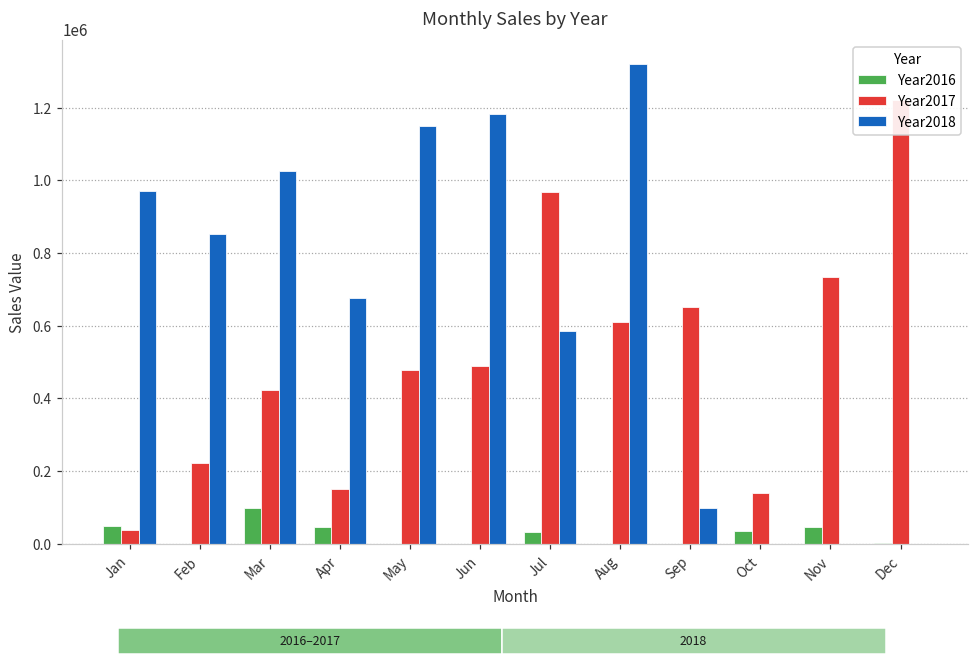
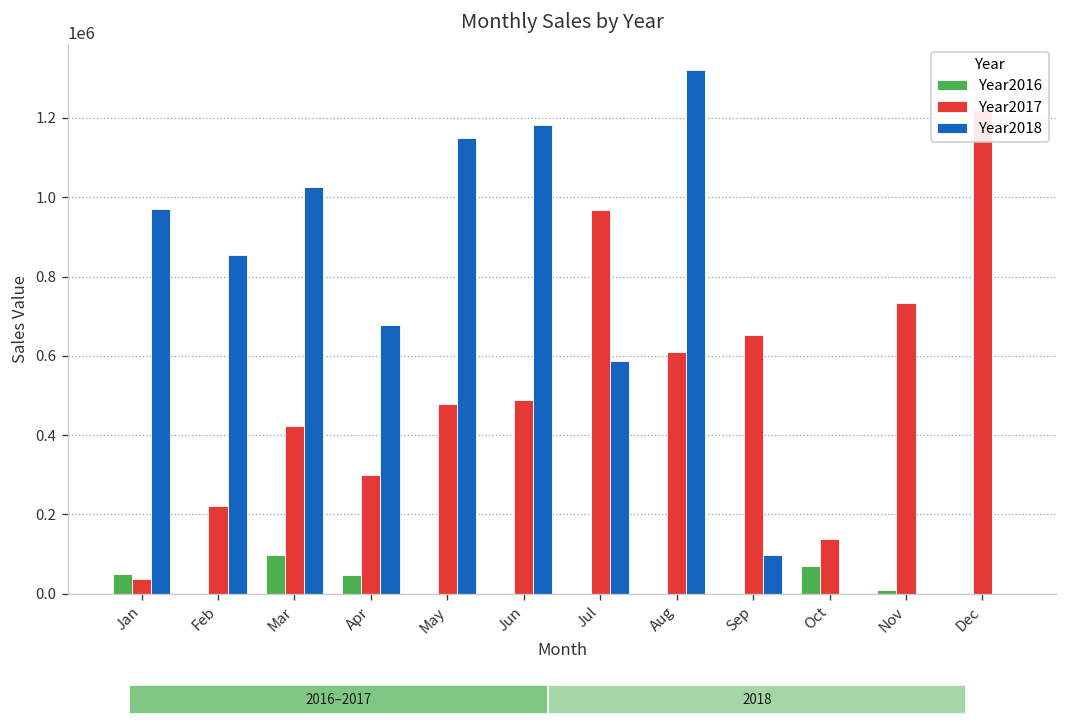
  {
    "Monthly Sales by Year": {
      "Year2016": {
        "Jan": 50000,
        "Feb": 0,
        "Mar": 100000,
        "Apr": 50000,
        "May": 0,
        "Jun": 0,
-       "Jul": 30000,
+       "Jul": 0,
        "Aug": 0,
        "Sep": 0,
-       "Oct": 30000,
-       "Nov": 50000
+       "Oct": 70000,
+       "Nov": 10000
      },
      "Year2017": {
        "Jan": 40000,
        "Feb": 220000,
        "Mar": 420000,
-       "Apr": 150000,
+       "Apr": 300000,
        "May": 480000,
        "Jun": 490000,
        "Jul": 970000,
        "Aug": 610000,
        "Sep": 650000,
        "Oct": 140000,
        "Nov": 730000
      },
      "Year2018": {
        "Jan": 970000,
        "Feb": 850000,
        "Mar": 1020000,
        "Apr": 680000,
        "May": 1150000,
        "Jun": 1180000,
        "Jul": 590000,
        "Aug": 1320000,
        "Sep": 100000,
        "Nov": 0,
        "Dec": 0
      }
    }
  }
